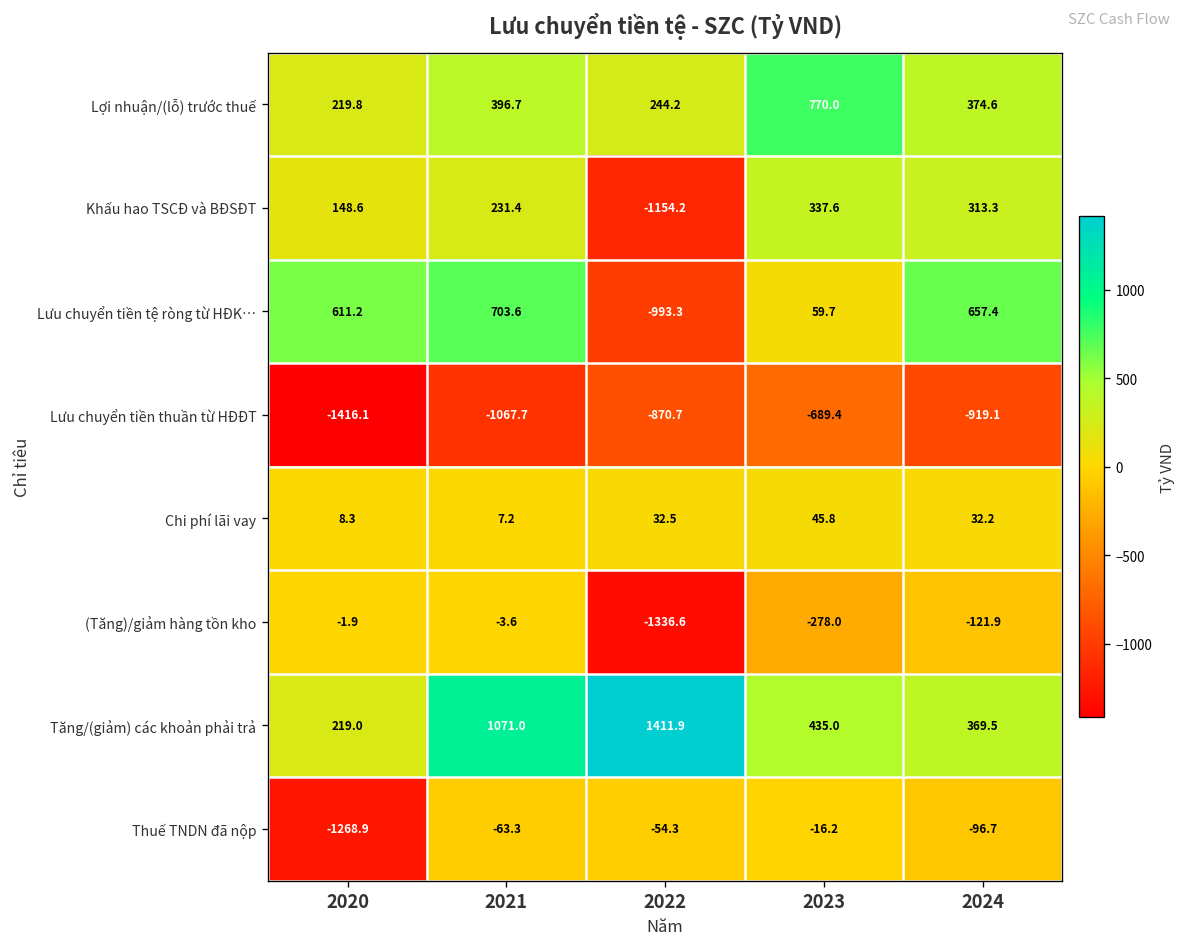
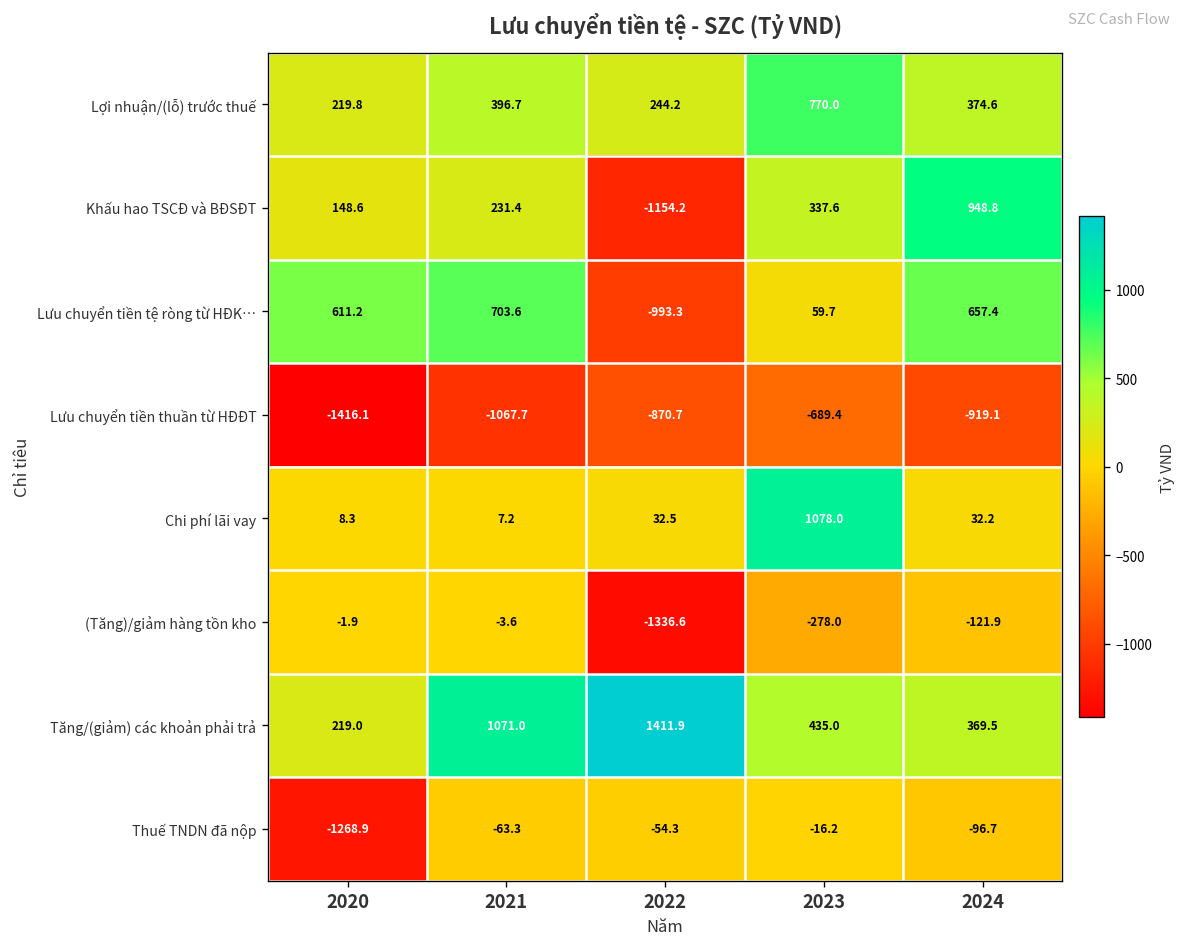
  {
    "Lợi nhuận/(lỗ) trước thuế": {
      "2020": 219.8,
      "2021": 396.7,
      "2022": 244.2,
      "2023": 770.0,
      "2024": 374.6
    },
    "Khấu hao TSCĐ và BĐSĐT": {
      "2020": 148.6,
      "2021": 231.4,
      "2022": -1154.2,
      "2023": 337.6,
-     "2024": 313.3
+     "2024": 948.8
    },
    "Lưu chuyển tiền tệ ròng từ HĐK…": {
      "2020": 611.2,
      "2021": 703.6,
      "2022": -993.3,
      "2023": 59.7,
      "2024": 657.4
    },
    "Lưu chuyển tiền thuần từ HĐĐT": {
      "2020": -1416.1,
      "2021": -1067.7,
      "2022": -870.7,
      "2023": -689.4,
      "2024": -919.1
    },
    "Chi phí lãi vay": {
      "2020": 8.3,
      "2021": 7.2,
      "2022": 32.5,
-     "2023": 45.8,
+     "2023": 1078.0,
      "2024": 32.2
    },
    "(Tăng)/giảm hàng tồn kho": {
      "2020": -1.9,
      "2021": -3.6,
      "2022": -1336.6,
      "2023": -278.0,
      "2024": -121.9
    },
    "Tăng/(giảm) các khoản phải trả": {
      "2020": 219.0,
      "2021": 1071.0,
      "2022": 1411.9,
      "2023": 435.0,
      "2024": 369.5
    },
    "Thuế TNDN đã nộp": {
      "2020": -1268.9,
      "2021": -63.3,
      "2022": -54.3,
      "2023": -16.2,
      "2024": -96.7
    }
  }
